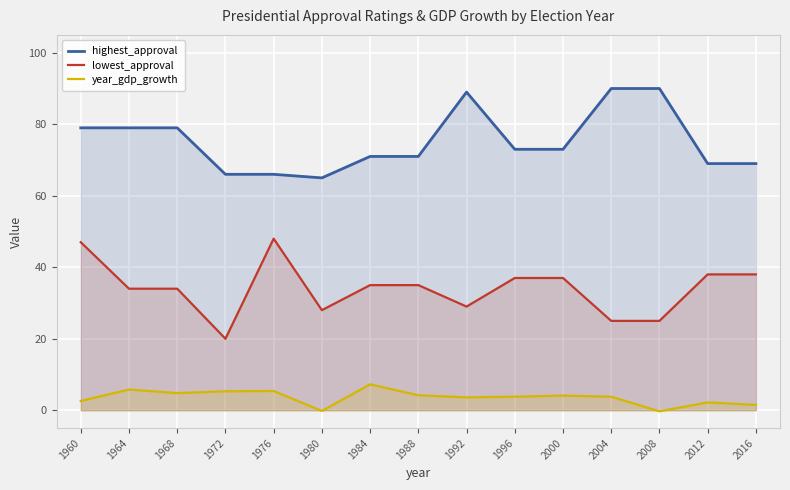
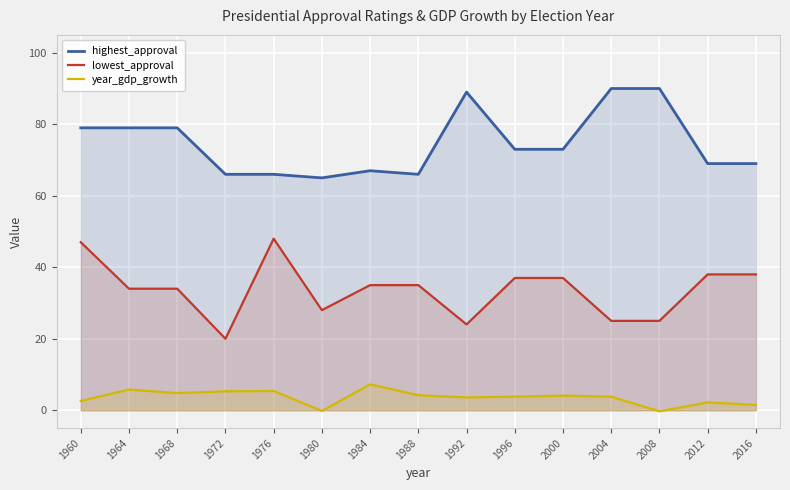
  {
    "highest_approval": {
      "1960": 79,
      "1964": 79,
      "1968": 79,
      "1972": 66,
      "1976": 66,
      "1980": 65,
-     "1984": 71,
-     "1988": 71,
+     "1984": 67,
+     "1988": 66,
      "1992": 89,
      "1996": 73,
      "2000": 73,
      "2004": 90,
      "2008": 90,
      "2012": 69,
      "2016": 69
    },
    "lowest_approval": {
      "1960": 47,
      "1964": 34,
      "1968": 34,
      "1972": 20,
      "1976": 48,
      "1980": 28,
      "1984": 35,
      "1988": 35,
-     "1992": 29,
+     "1992": 24,
      "1996": 37,
      "2000": 37,
      "2004": 25,
      "2008": 25,
      "2012": 38,
      "2016": 38
    }
  }
